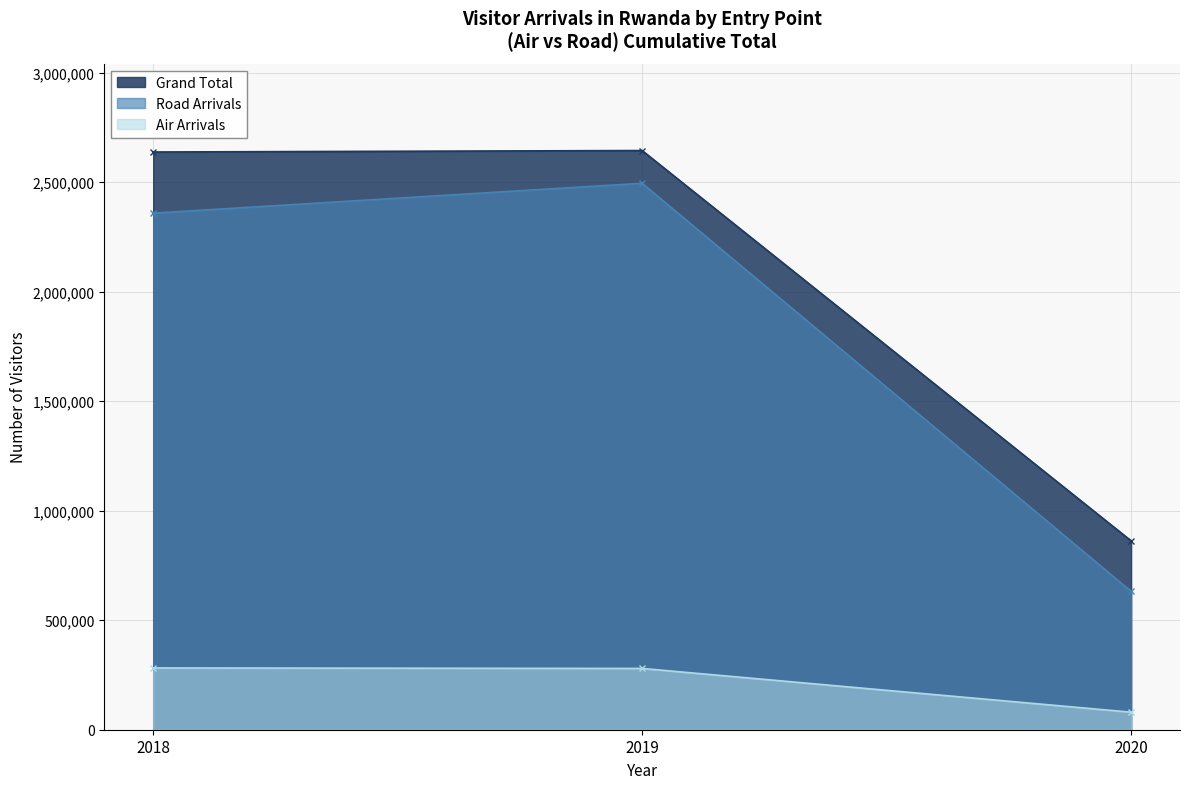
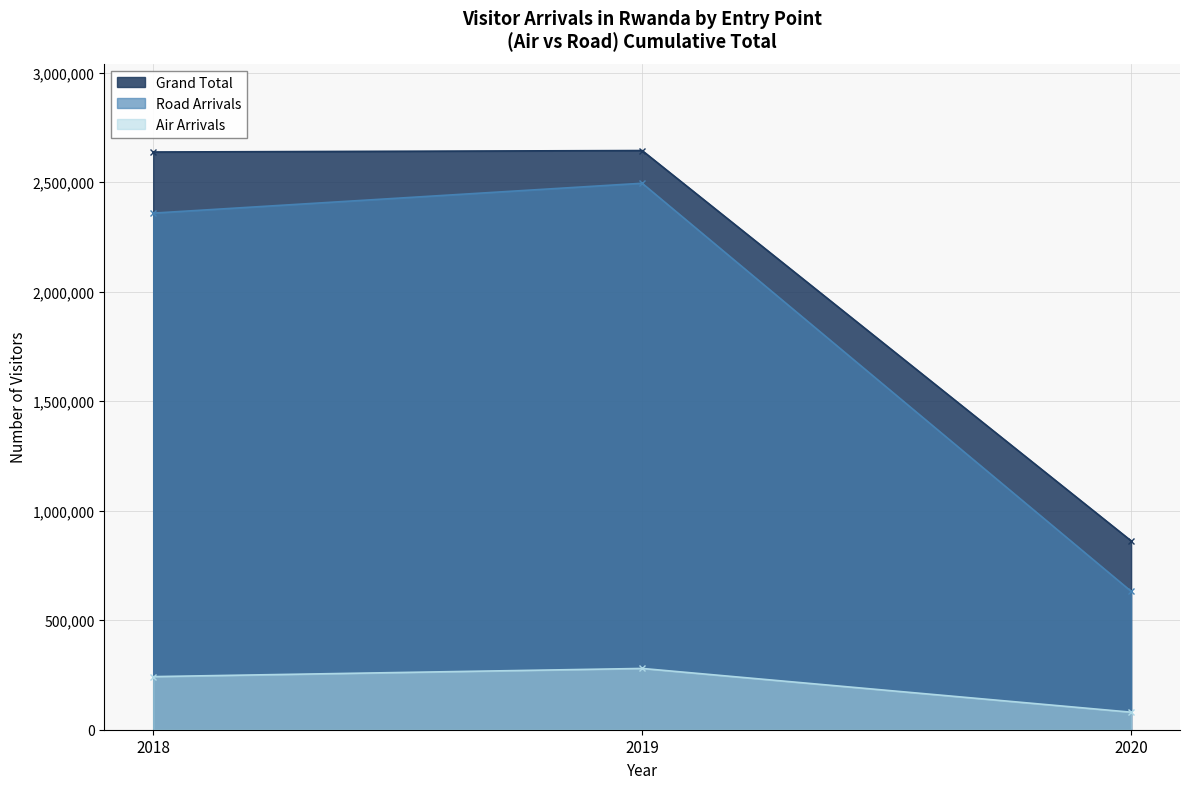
  {
    "Grand Total": {
      "2018": "2,640,000",
      "2019": "2,640,000",
      "2020": "860,000"
    },
    "Road Arrivals": {
      "2018": "2,360,000",
      "2019": "2,500,000",
      "2020": "630,000"
    },
    "Air Arrivals": {
-     "2018": "280,000",
+     "2018": "240,000",
      "2019": "280,000",
      "2020": "80,000"
    }
  }
